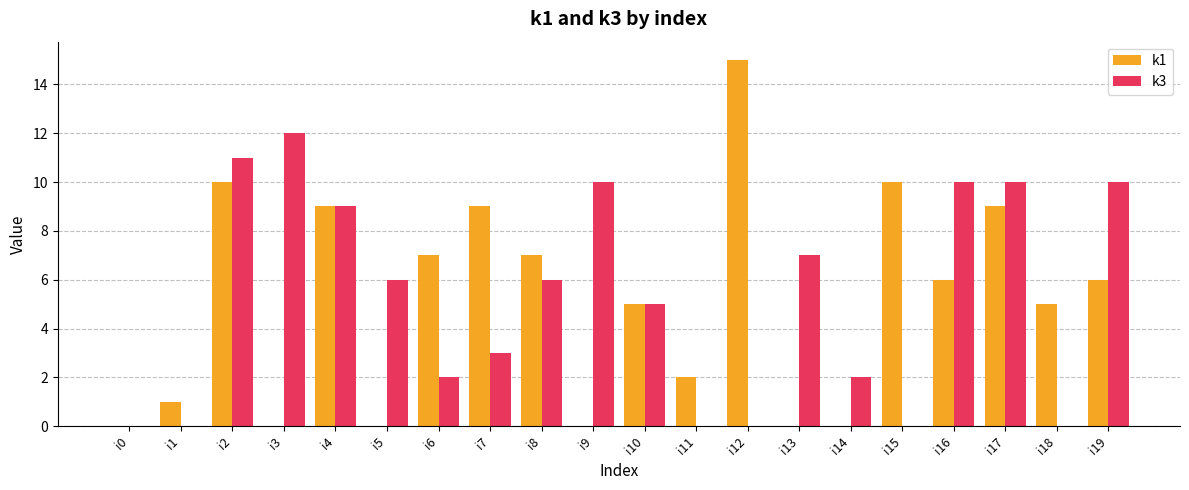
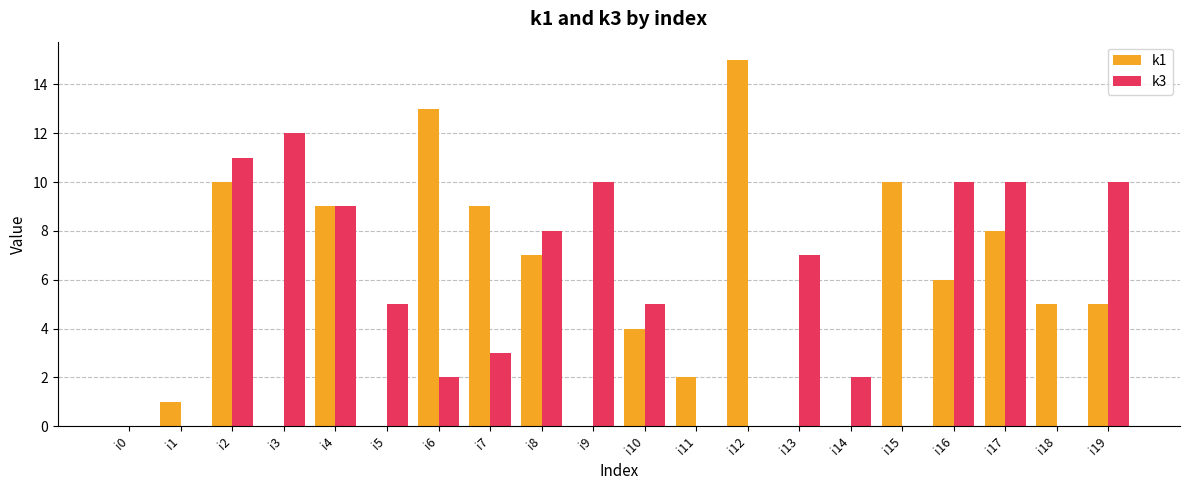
  {
    "k1": {
      "i0": 0,
      "i1": 1,
      "i2": 10,
      "i3": 0,
      "i4": 9,
      "i5": 0,
-     "i6": 7,
+     "i6": 13,
      "i7": 9,
      "i8": 7,
      "i9": 0,
-     "i10": 5,
+     "i10": 4,
      "i11": 2,
      "i12": 15,
      "i13": 0,
      "i14": 0,
      "i15": 10,
      "i16": 6,
-     "i17": 9,
+     "i17": 8,
      "i18": 5,
-     "i19": 6
+     "i19": 5
    },
    "k3": {
      "i0": 0,
      "i1": 0,
      "i2": 11,
      "i3": 12,
      "i4": 9,
-     "i5": 6,
+     "i5": 5,
      "i6": 2,
      "i7": 3,
-     "i8": 6,
+     "i8": 8,
      "i9": 10,
      "i10": 5,
      "i11": 0,
      "i12": 0,
      "i13": 7,
      "i14": 2,
      "i15": 0,
      "i16": 10,
      "i17": 10,
      "i18": 0,
      "i19": 10
    }
  }
